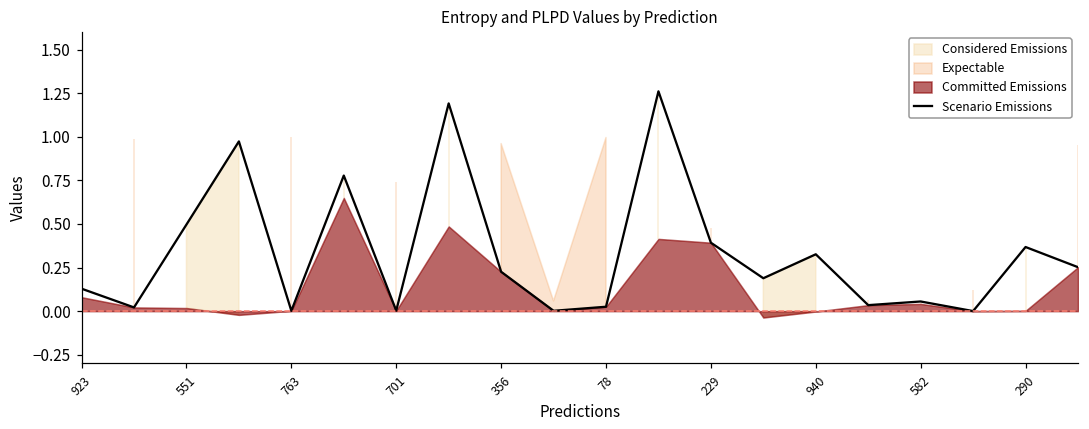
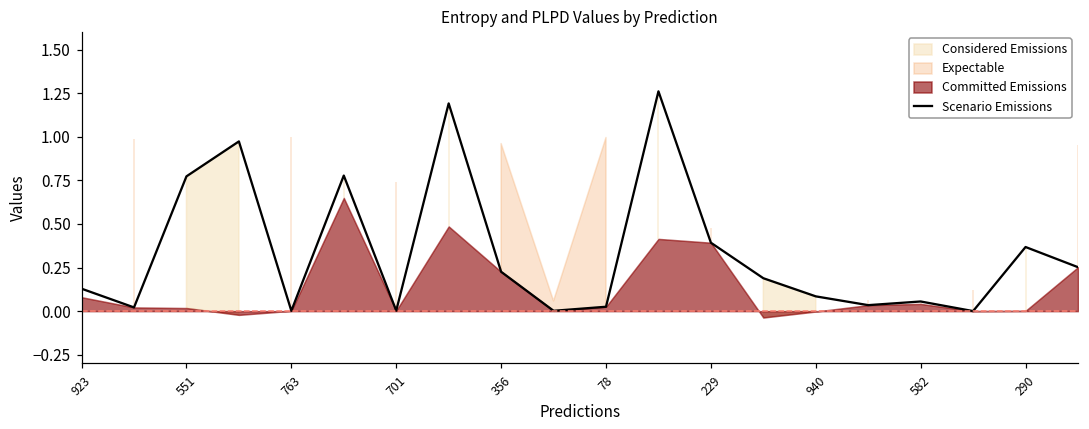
  {
    "Scenario Emissions": {
      "923": 0.13,
-     "551": 0.50,
-     "940": 0.33,
+     "551": 0.77,
+     "940": 0.08,
      "290": 0.37
    },
    "Committed Emissions": {
      "923": 0.08,
      "551": 0.02
    }
  }
